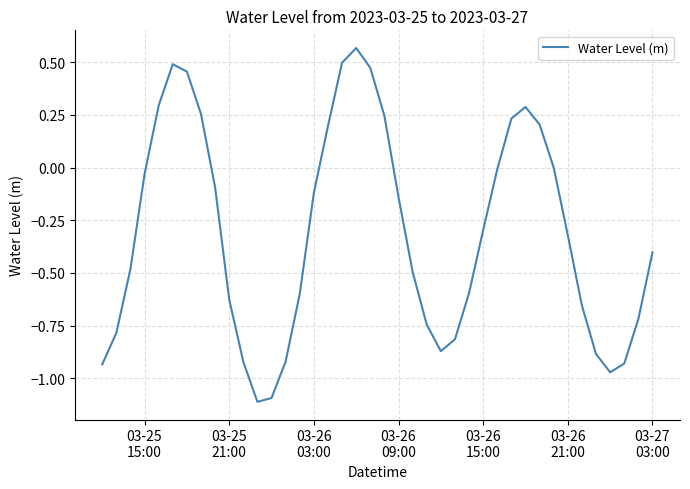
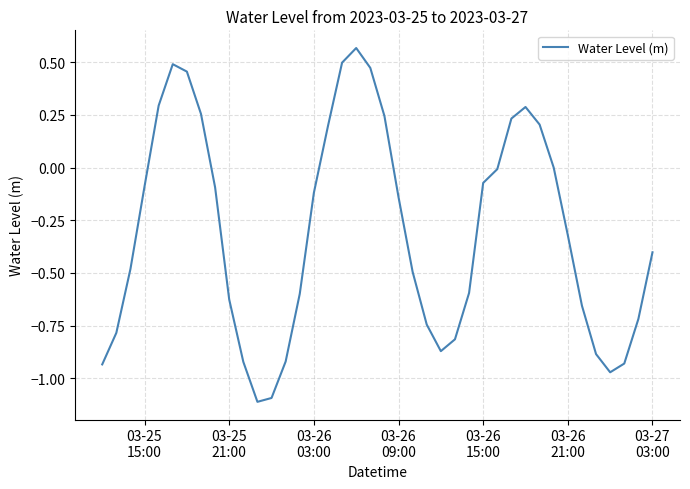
  {
-   "03-25 15:00": -0.03,
+   "03-25 15:00": -0.09,
    "03-25 21:00": -0.63,
    "03-26 03:00": -0.12,
    "03-26 09:00": -0.14,
-   "03-26 15:00": -0.30,
+   "03-26 15:00": -0.07,
    "03-26 21:00": -0.32,
    "03-27 03:00": -0.40
  }
